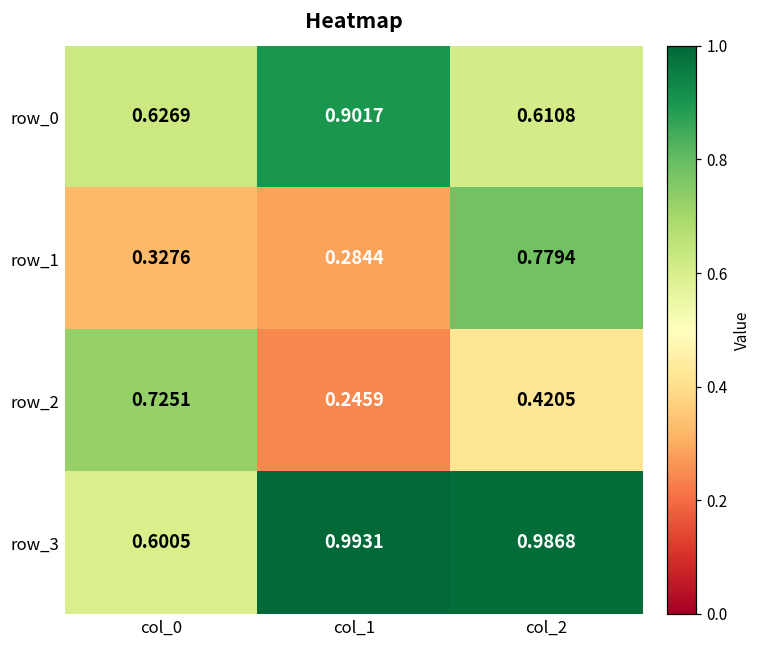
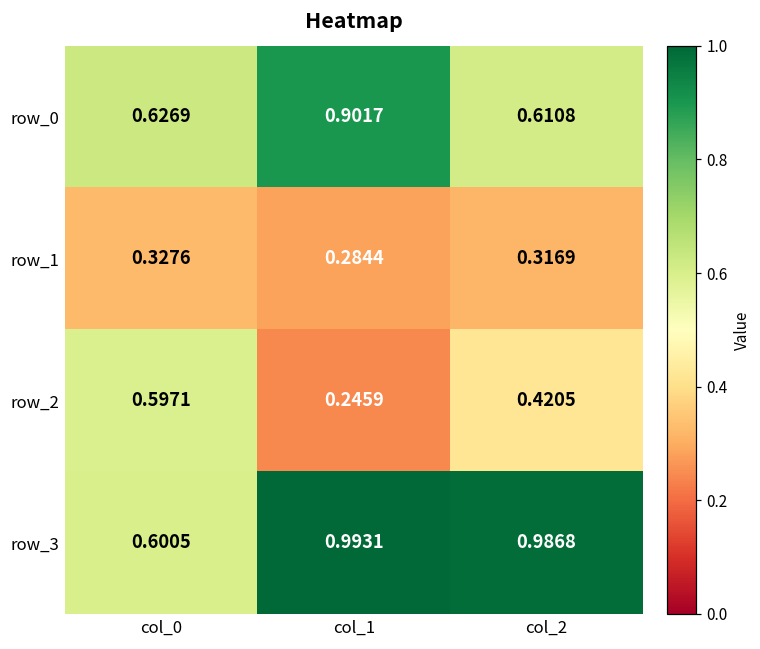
  {
    "row_0": {
      "col_0": 0.6269,
      "col_1": 0.9017,
      "col_2": 0.6108
    },
    "row_1": {
      "col_0": 0.3276,
      "col_1": 0.2844,
-     "col_2": 0.7794
+     "col_2": 0.3169
    },
    "row_2": {
-     "col_0": 0.7251,
+     "col_0": 0.5971,
      "col_1": 0.2459,
      "col_2": 0.4205
    },
    "row_3": {
      "col_0": 0.6005,
      "col_1": 0.9931,
      "col_2": 0.9868
    }
  }
